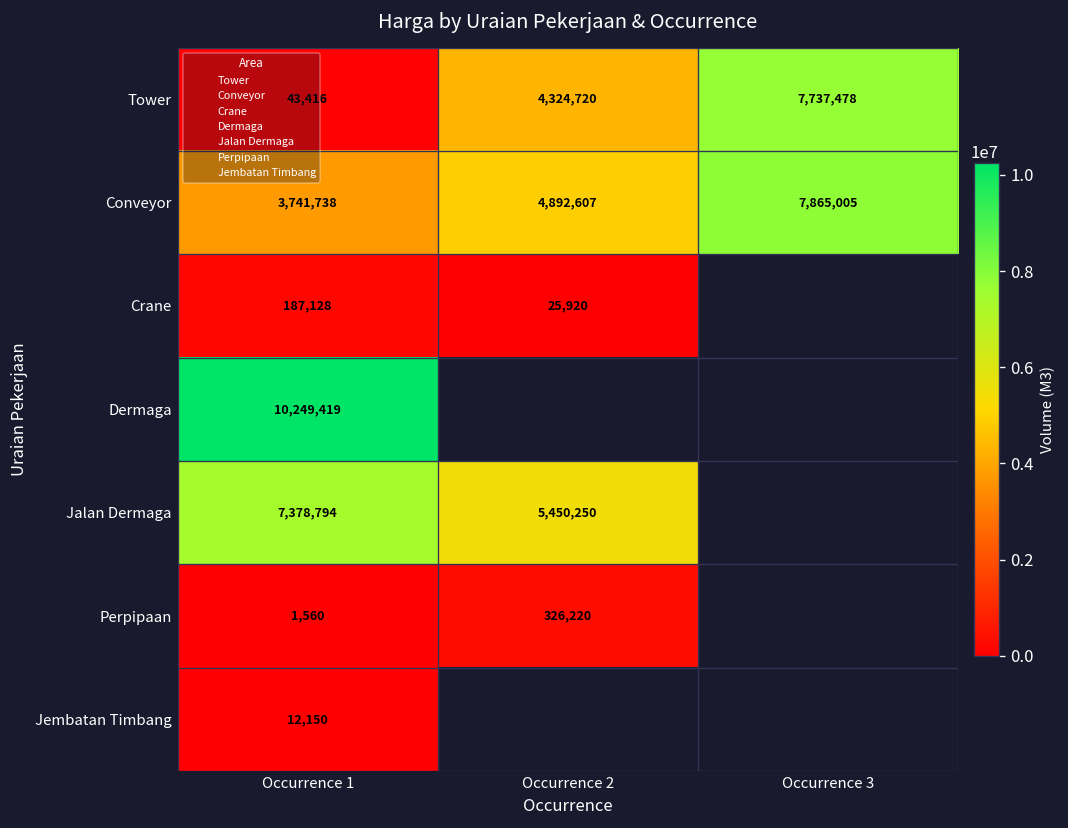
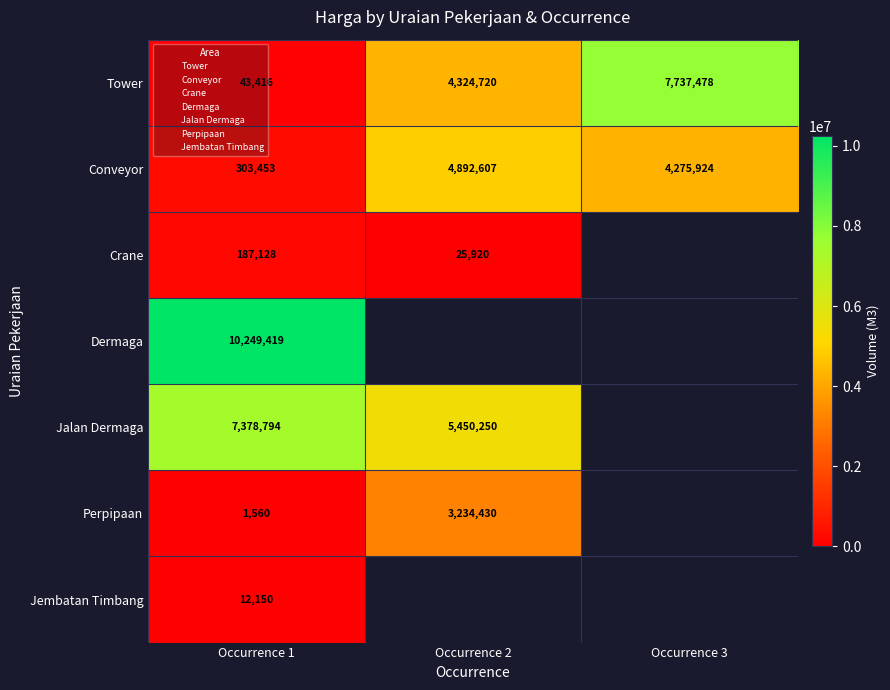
  {
    "Tower": {
      "Occurrence 2": "4,324,720",
      "Occurrence 3": "7,737,478"
    },
    "Conveyor": {
-     "Occurrence 1": "3,741,738",
+     "Occurrence 1": "303,453",
      "Occurrence 2": "4,892,607",
-     "Occurrence 3": "7,865,005"
+     "Occurrence 3": "4,275,924"
    },
    "Crane": {
      "Occurrence 1": "187,128",
      "Occurrence 2": "25,920"
    },
    "Dermaga": {
      "Occurrence 1": "10,249,419"
    },
    "Jalan Dermaga": {
      "Occurrence 1": "7,378,794",
      "Occurrence 2": "5,450,250"
    },
    "Perpipaan": {
      "Occurrence 1": "1,560",
-     "Occurrence 2": "326,220"
+     "Occurrence 2": "3,234,430"
    },
    "Jembatan Timbang": {
      "Occurrence 1": "12,150"
    }
  }
